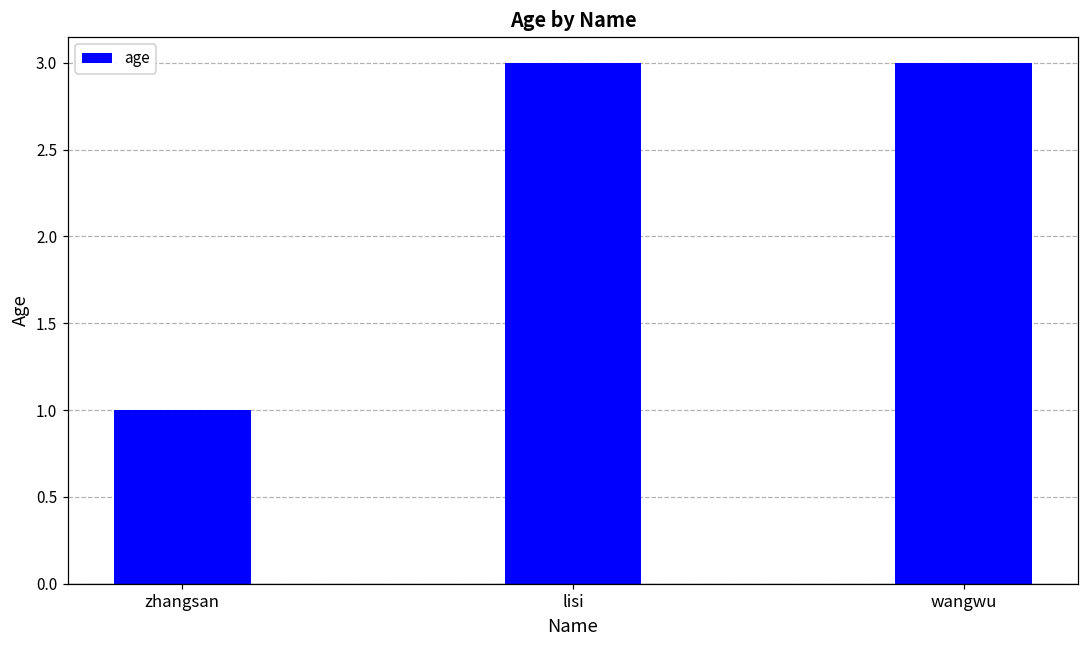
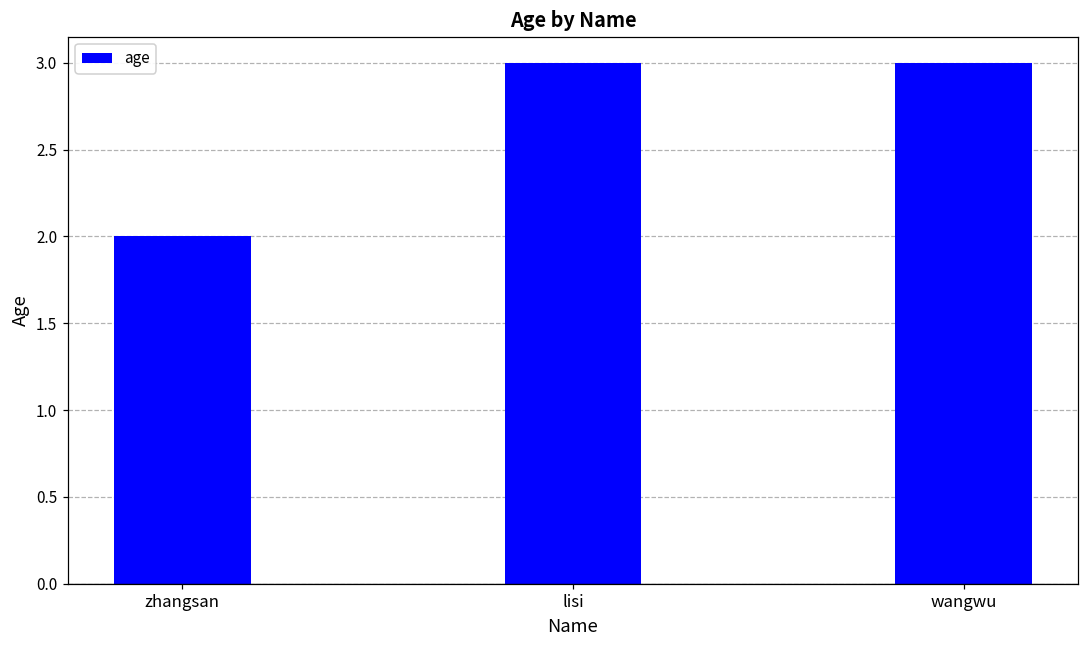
  {
-   "zhangsan": 1,
+   "zhangsan": 2,
    "lisi": 3,
    "wangwu": 3
  }
